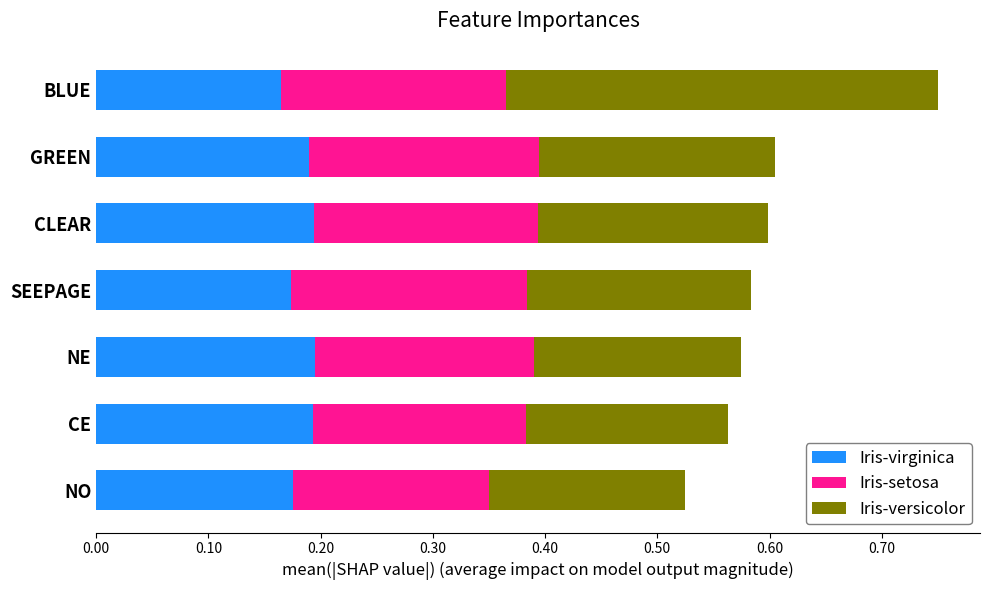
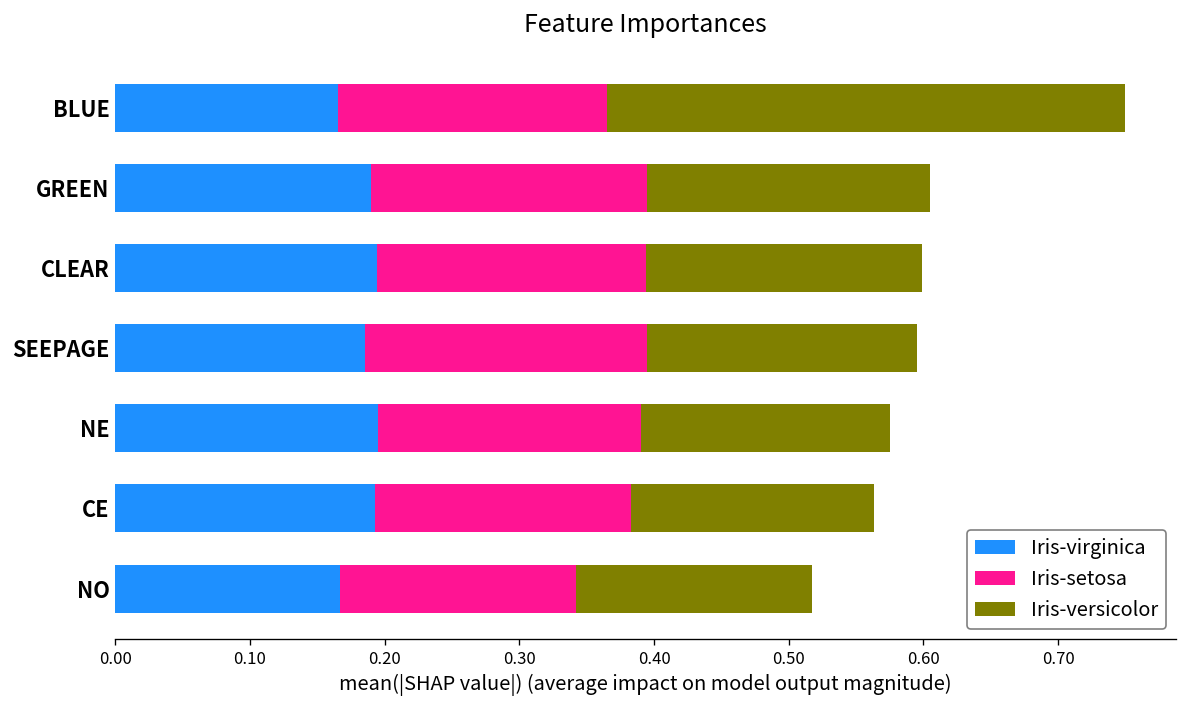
  {
    "Iris-virginica": {
      "BLUE": 0.165,
      "GREEN": 0.190,
      "CLEAR": 0.194,
-     "SEEPAGE": 0.174,
+     "SEEPAGE": 0.185,
      "NE": 0.195,
      "CE": 0.193,
-     "NO": 0.175
+     "NO": 0.167
    },
    "Iris-setosa": {
      "BLUE": 0.200,
      "GREEN": 0.205,
      "CLEAR": 0.200,
      "SEEPAGE": 0.210,
      "NE": 0.195,
      "CE": 0.190,
      "NO": 0.175
    },
    "Iris-versicolor": {
      "BLUE": 0.385,
      "GREEN": 0.210,
      "CLEAR": 0.205,
      "SEEPAGE": 0.200,
      "NE": 0.185,
      "CE": 0.180,
      "NO": 0.175
    }
  }
